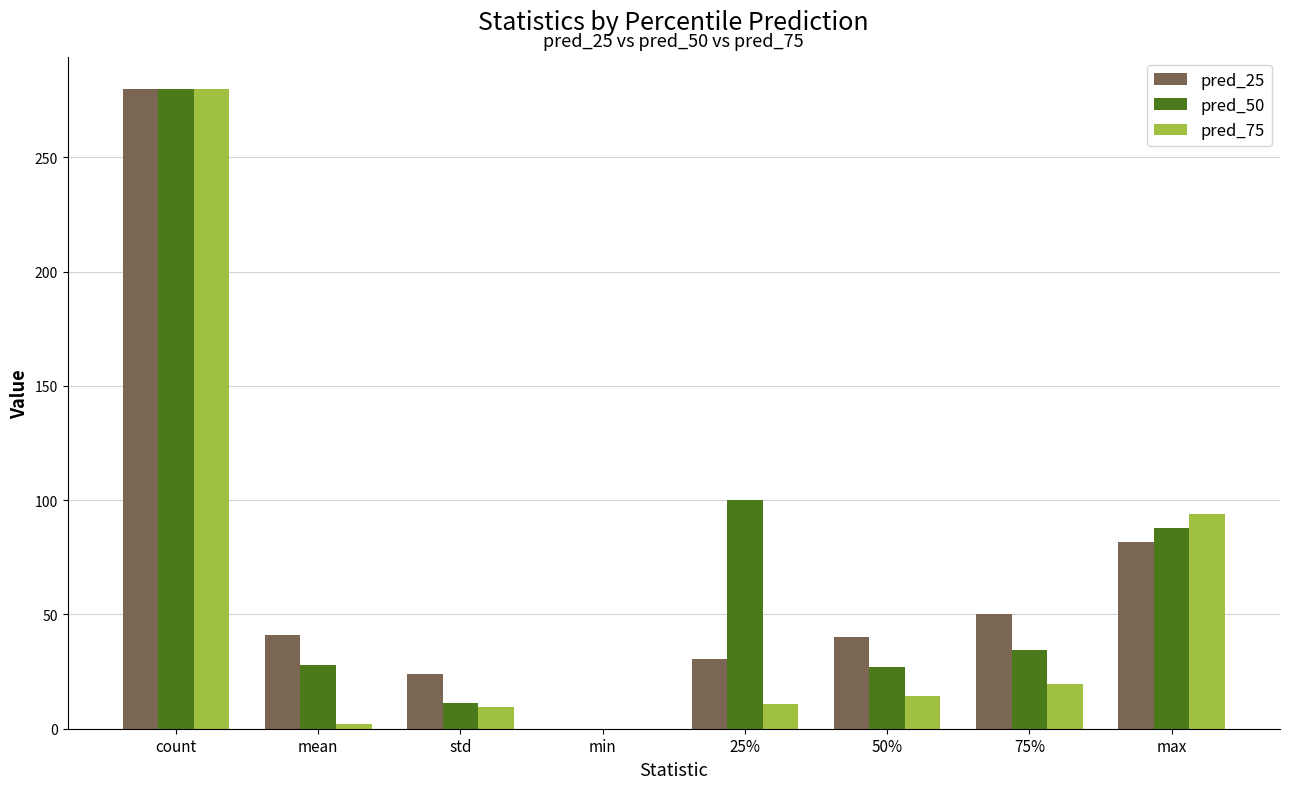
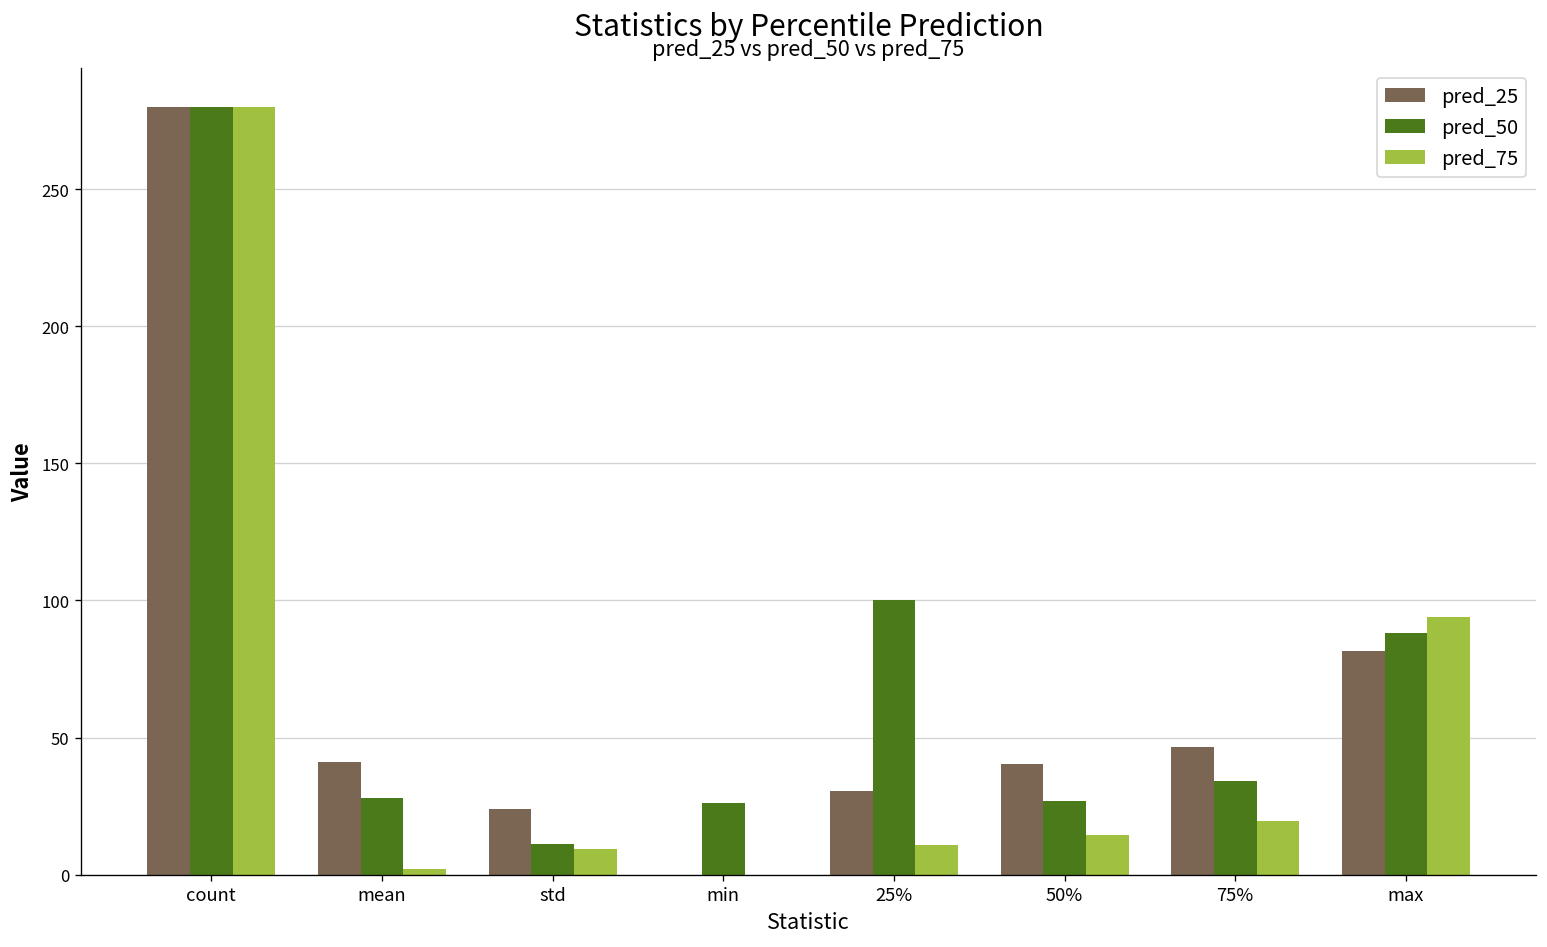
  {
    "pred_25": {
      "count": 280,
      "mean": 41,
      "std": 24,
      "min": 0,
      "25%": 30,
      "50%": 40,
-     "75%": 50,
+     "75%": 46,
      "max": 82
    },
    "pred_50": {
      "count": 280,
      "mean": 28,
      "std": 11,
-     "min": 0,
+     "min": 26,
      "25%": 100,
      "50%": 27,
      "75%": 34,
      "max": 88
    },
    "pred_75": {
      "count": 280,
      "mean": 2,
      "std": 10,
      "min": 0,
      "25%": 11,
      "50%": 14,
      "75%": 20,
      "max": 94
    }
  }
